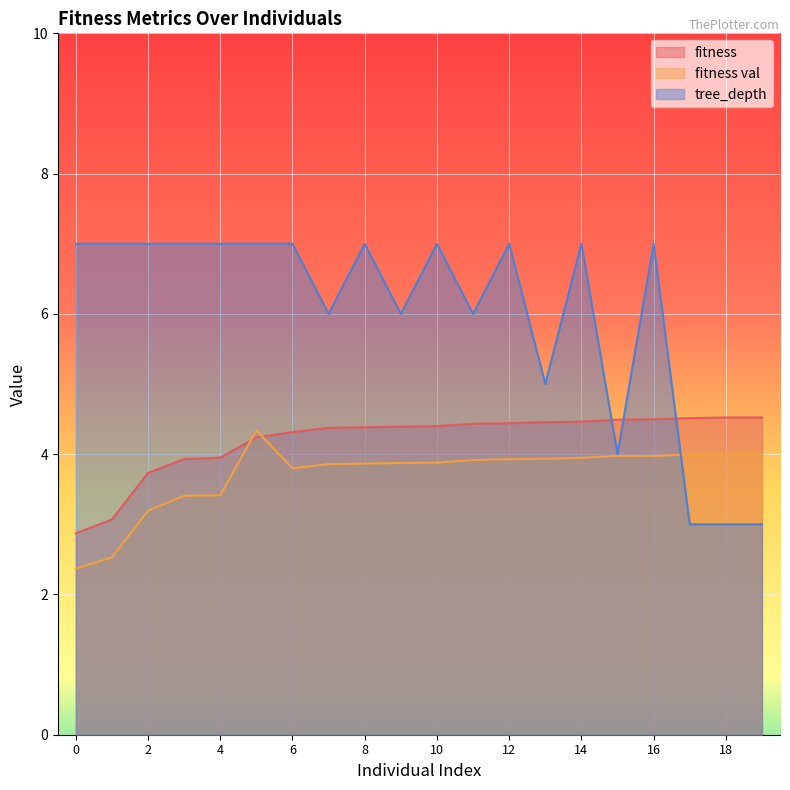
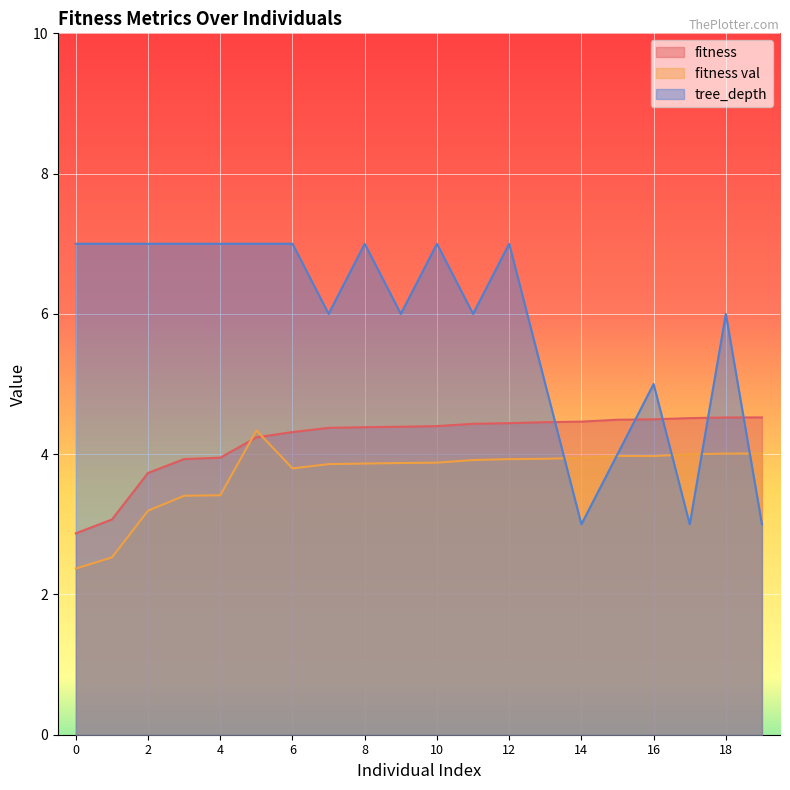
  {
    "tree_depth": {
      "0": 7,
      "2": 7,
      "4": 7,
      "6": 7,
      "8": 7,
      "10": 7,
      "12": 7,
-     "14": 7,
-     "16": 7,
-     "18": 3
+     "14": 3,
+     "16": 5,
+     "18": 6
    }
  }
